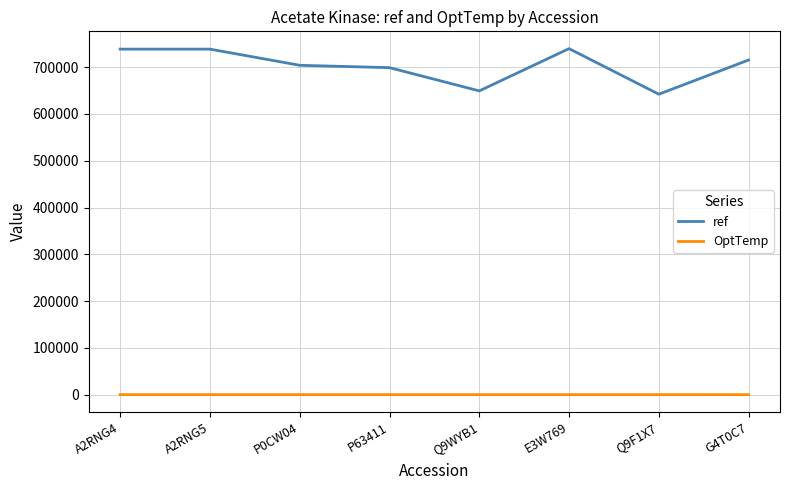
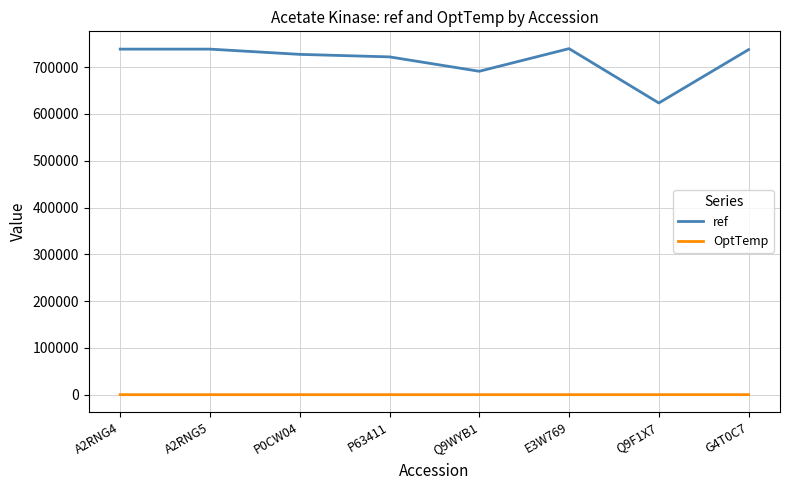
  {
    "ref": {
      "A2RNG4": 740000,
      "A2RNG5": 740000,
-     "P0CW04": 700000,
-     "P63411": 700000,
-     "Q9WYB1": 650000,
+     "P0CW04": 730000,
+     "P63411": 720000,
+     "Q9WYB1": 690000,
      "E3W769": 740000,
-     "Q9F1X7": 640000,
-     "G4T0C7": 720000
+     "Q9F1X7": 620000,
+     "G4T0C7": 740000
    },
    "OptTemp": {
      "A2RNG4": 0,
      "A2RNG5": 0,
      "P0CW04": 0,
      "P63411": 0,
      "Q9WYB1": 0,
      "E3W769": 0,
      "Q9F1X7": 0,
      "G4T0C7": 0
    }
  }
